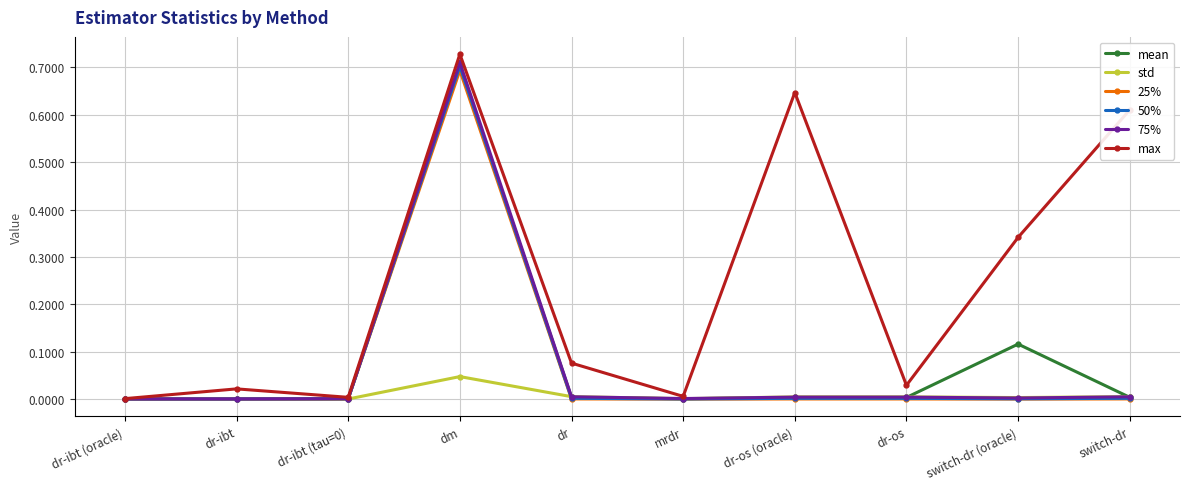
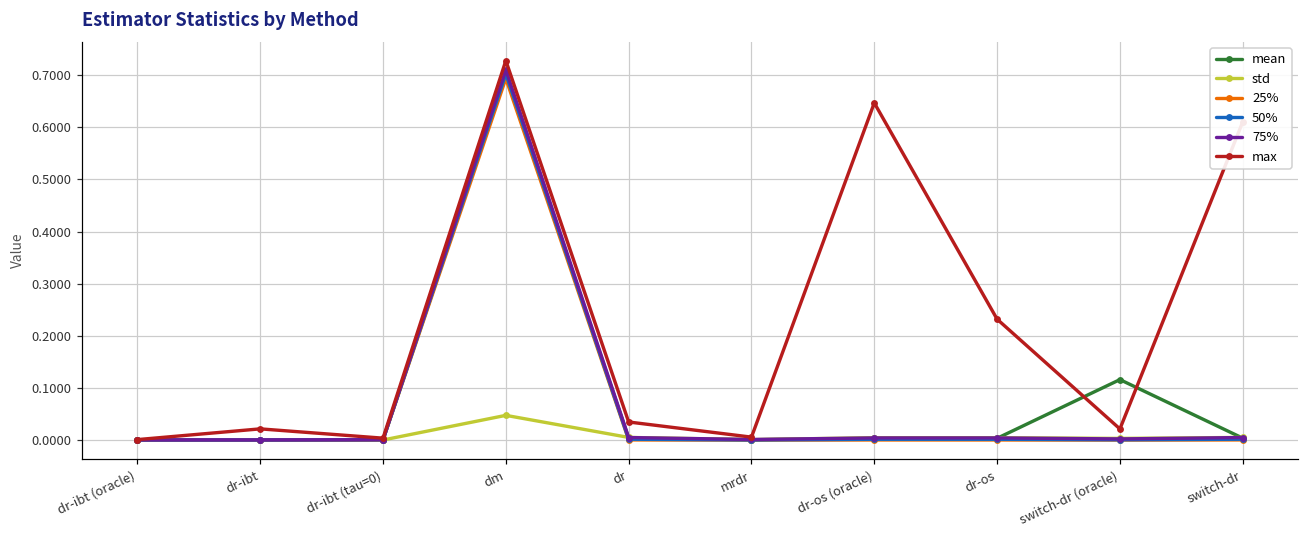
  {
    "mean": {
      "switch-dr (oracle)": 0.12
    },
    "std": {
      "dm": 0.05
    },
    "25%": {
      "dm": 0.69
    },
    "75%": {
      "dm": 0.71
    },
    "max": {
      "dr-ibt": 0.02,
      "dm": 0.73,
-     "dr": 0.08,
+     "dr": 0.03,
      "dr-os (oracle)": 0.65,
-     "dr-os": 0.03,
-     "switch-dr (oracle)": 0.34
+     "dr-os": 0.23,
+     "switch-dr (oracle)": 0.02
    }
  }
